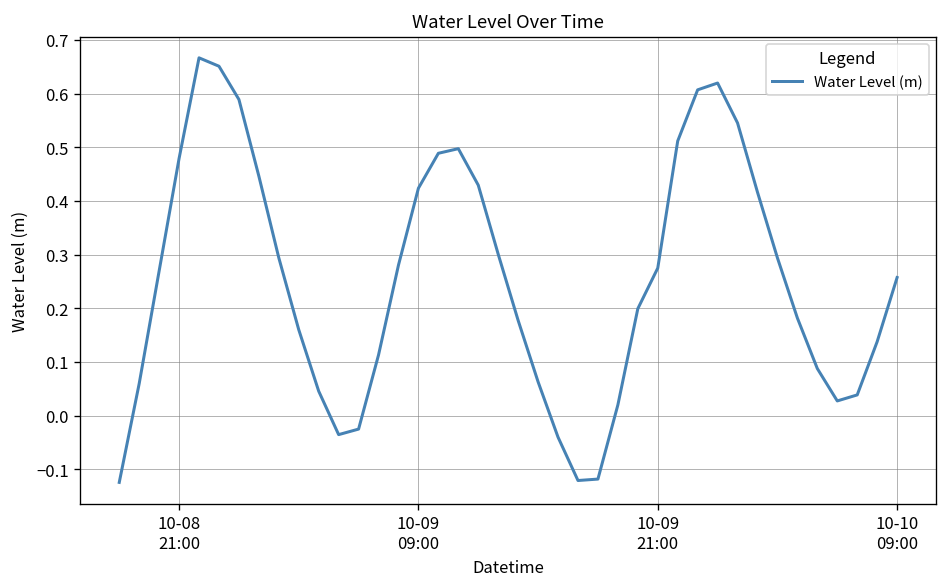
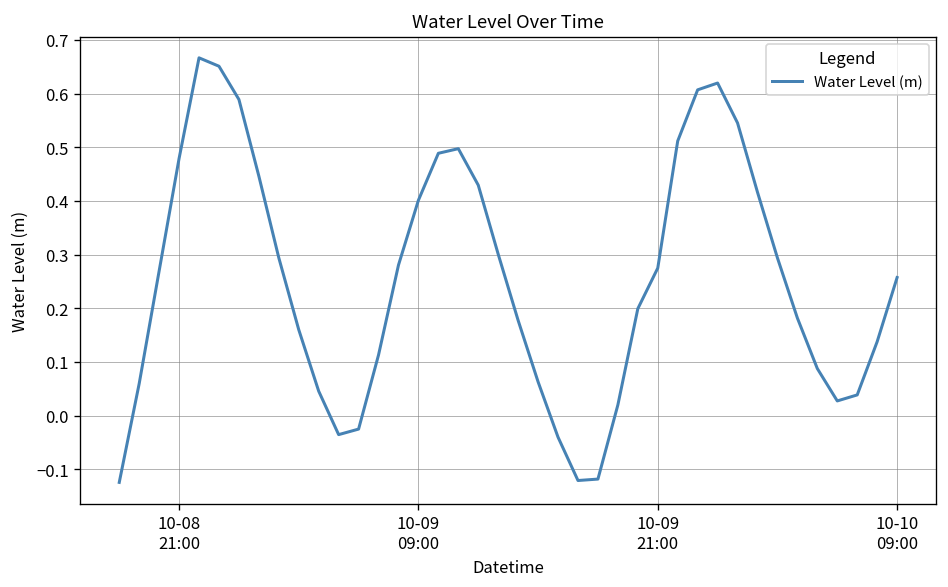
  {
    "10-08 21:00": 0.48,
-   "10-09 09:00": 0.42,
+   "10-09 09:00": 0.40,
    "10-09 21:00": 0.27,
    "10-10 09:00": 0.26
  }
